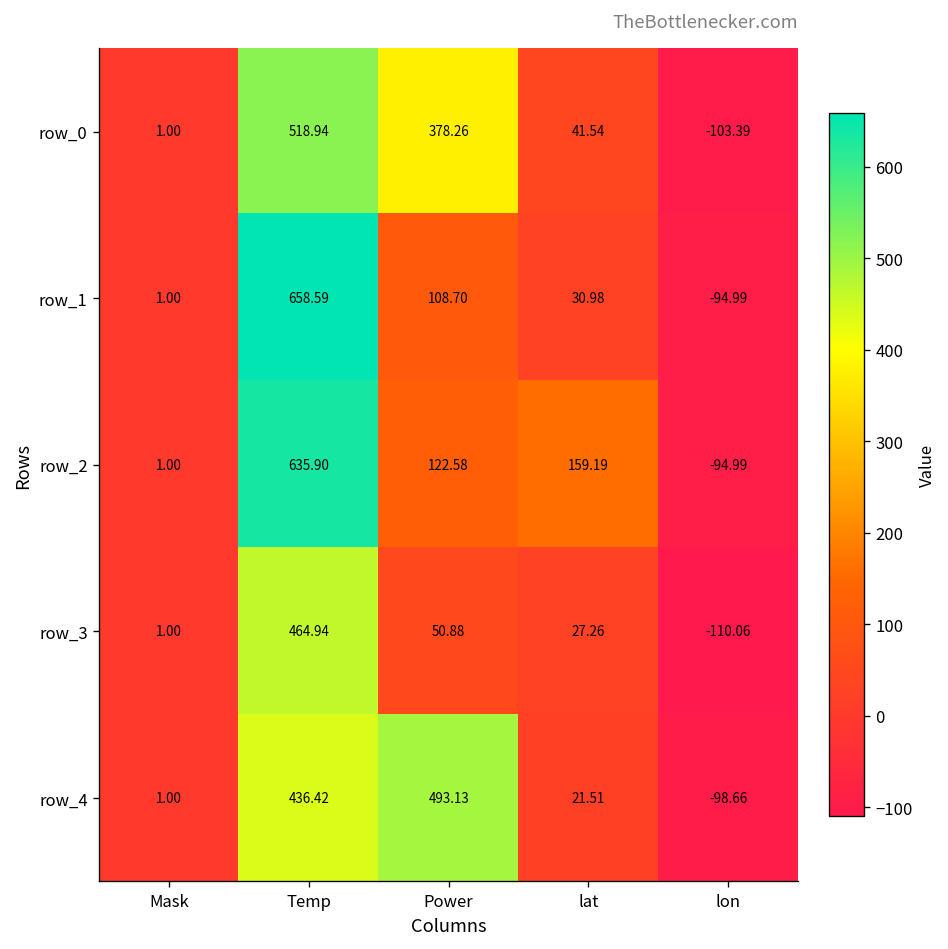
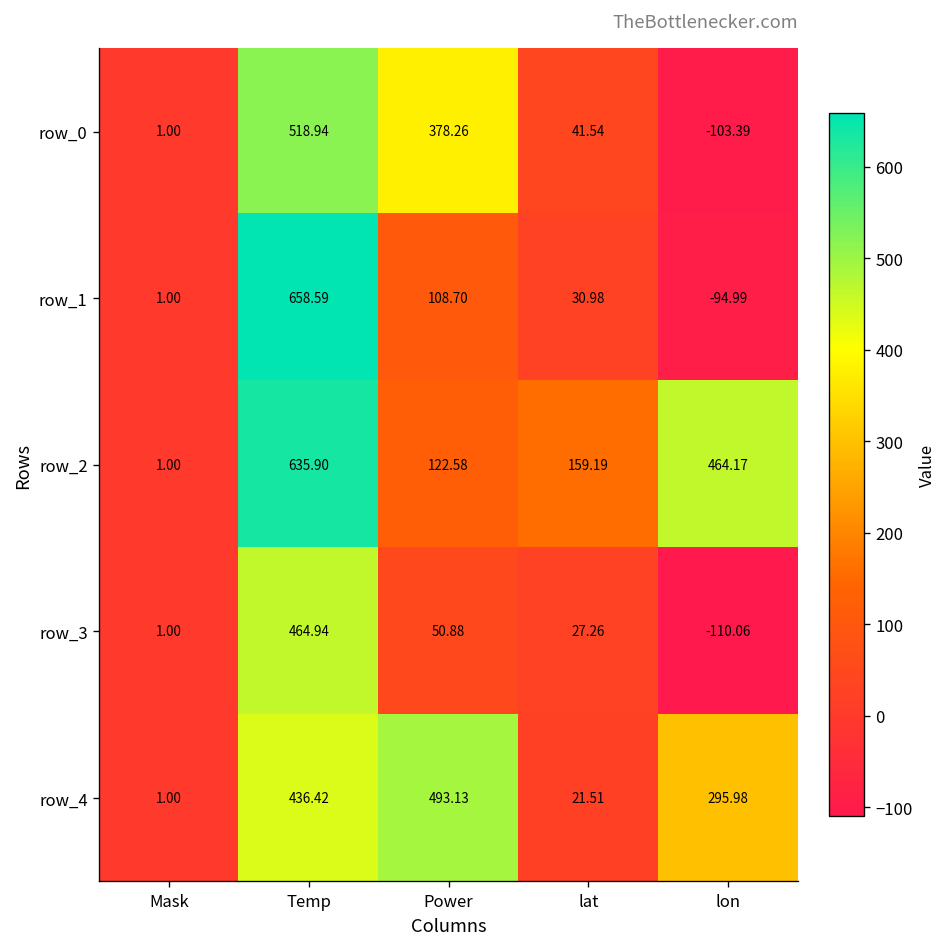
  {
    "row_0": {
      "Mask": 1.00,
      "Temp": 518.94,
      "Power": 378.26,
      "lat": 41.54,
      "lon": -103.39
    },
    "row_1": {
      "Mask": 1.00,
      "Temp": 658.59,
      "Power": 108.70,
      "lat": 30.98,
      "lon": -94.99
    },
    "row_2": {
      "Mask": 1.00,
      "Temp": 635.90,
      "Power": 122.58,
      "lat": 159.19,
-     "lon": -94.99
+     "lon": 464.17
    },
    "row_3": {
      "Mask": 1.00,
      "Temp": 464.94,
      "Power": 50.88,
      "lat": 27.26,
      "lon": -110.06
    },
    "row_4": {
      "Mask": 1.00,
      "Temp": 436.42,
      "Power": 493.13,
      "lat": 21.51,
-     "lon": -98.66
+     "lon": 295.98
    }
  }
